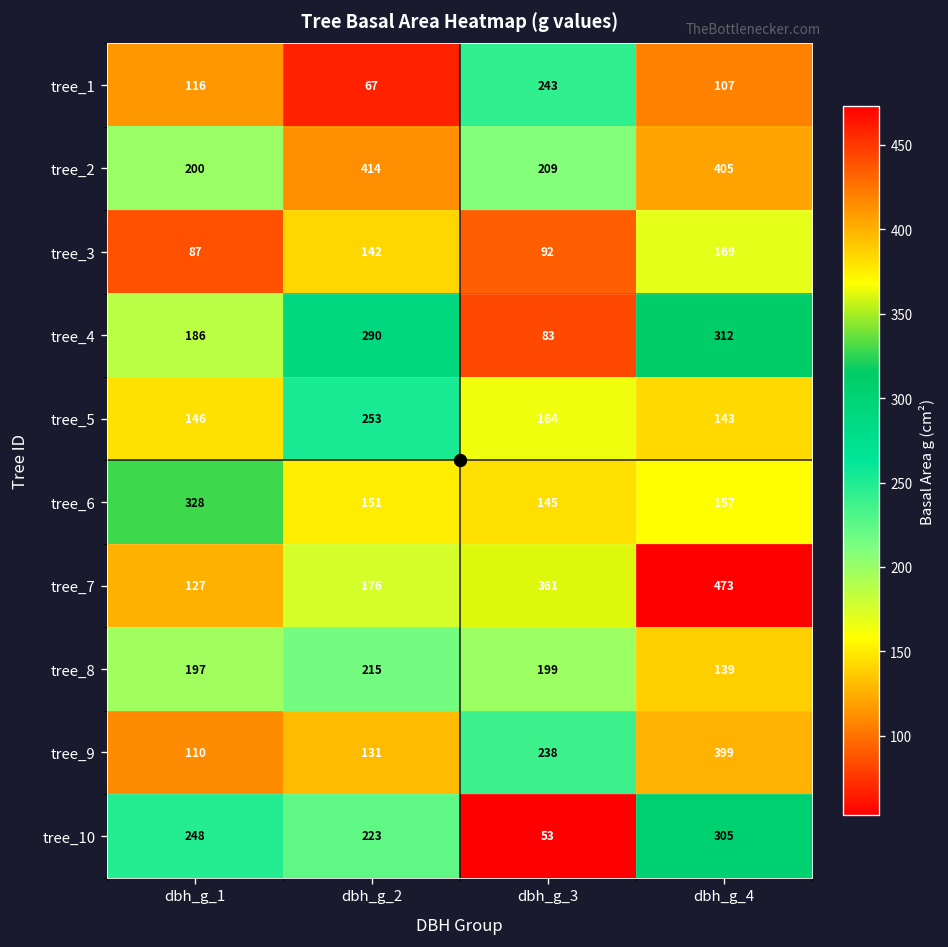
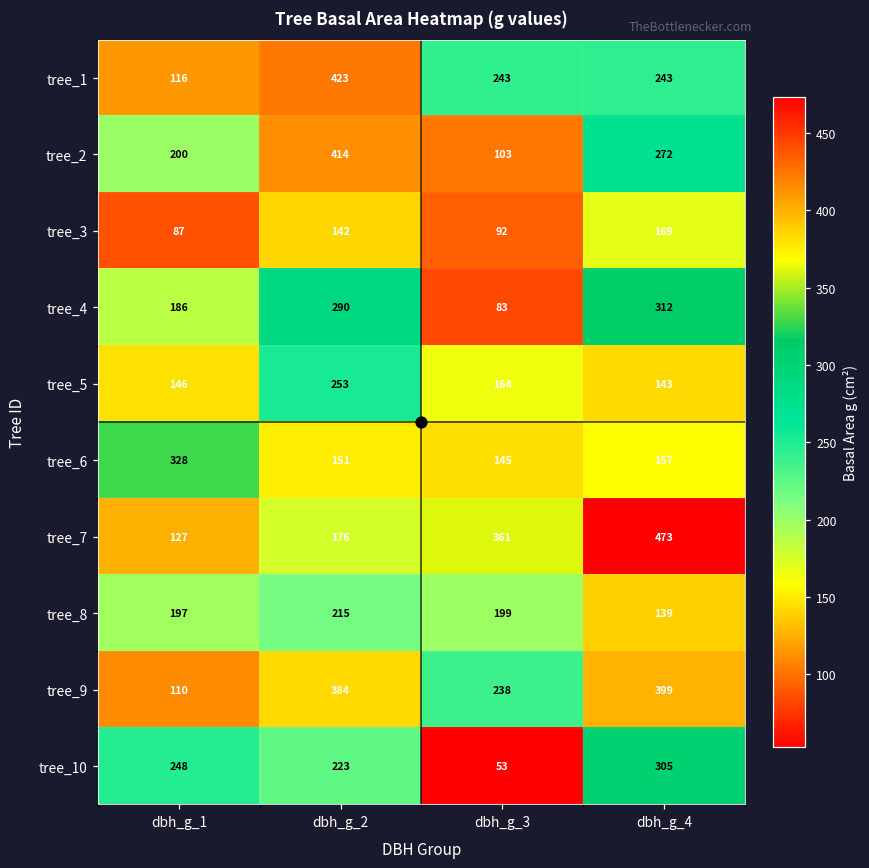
  {
    "tree_1": {
      "dbh_g_1": 116,
-     "dbh_g_2": 67,
+     "dbh_g_2": 423,
      "dbh_g_3": 243,
-     "dbh_g_4": 107
+     "dbh_g_4": 243
    },
    "tree_2": {
      "dbh_g_1": 200,
      "dbh_g_2": 414,
-     "dbh_g_3": 209,
-     "dbh_g_4": 405
+     "dbh_g_3": 103,
+     "dbh_g_4": 272
    },
    "tree_3": {
      "dbh_g_1": 87,
      "dbh_g_2": 142,
      "dbh_g_3": 92,
      "dbh_g_4": 169
    },
    "tree_4": {
      "dbh_g_1": 186,
      "dbh_g_2": 290,
      "dbh_g_3": 83,
      "dbh_g_4": 312
    },
    "tree_5": {
      "dbh_g_1": 146,
      "dbh_g_2": 253,
      "dbh_g_3": 164,
      "dbh_g_4": 143
    },
    "tree_6": {
      "dbh_g_1": 328,
      "dbh_g_2": 151,
      "dbh_g_3": 145,
      "dbh_g_4": 157
    },
    "tree_7": {
      "dbh_g_1": 127,
      "dbh_g_2": 176,
      "dbh_g_3": 361,
      "dbh_g_4": 473
    },
    "tree_8": {
      "dbh_g_1": 197,
      "dbh_g_2": 215,
      "dbh_g_3": 199,
      "dbh_g_4": 139
    },
    "tree_9": {
      "dbh_g_1": 110,
-     "dbh_g_2": 131,
+     "dbh_g_2": 384,
      "dbh_g_3": 238,
      "dbh_g_4": 399
    },
    "tree_10": {
      "dbh_g_1": 248,
      "dbh_g_2": 223,
      "dbh_g_3": 53,
      "dbh_g_4": 305
    }
  }
